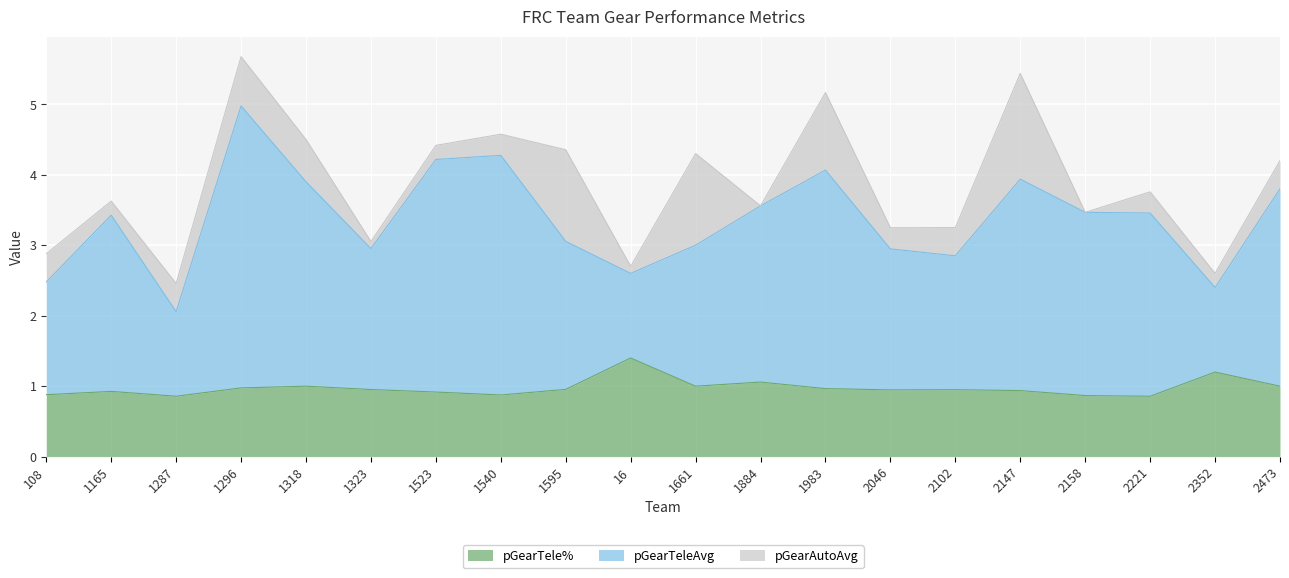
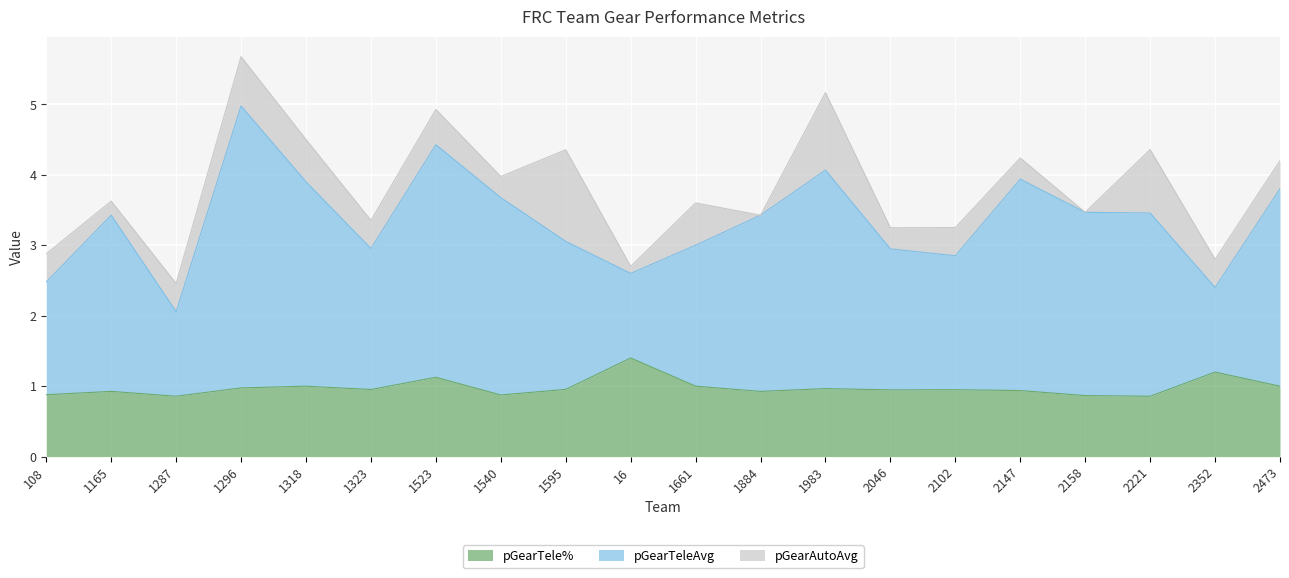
  {
    "pGearTele%": {
      "108": 0.9,
      "1165": 0.9,
      "1287": 0.9,
      "1296": 1.0,
      "1318": 1.0,
      "1323": 1.0,
-     "1523": 0.9,
+     "1523": 1.1,
      "1540": 0.9,
      "1595": 1.0,
      "16": 1.4,
      "1661": 1.0,
-     "1884": 1.1,
+     "1884": 0.9,
      "1983": 1.0,
      "2046": 0.9,
      "2102": 1.0,
      "2147": 0.9,
      "2158": 0.9,
      "2221": 0.9,
      "2352": 1.2,
      "2473": 1.0
    },
    "pGearTeleAvg": {
      "108": 1.6,
      "1165": 2.5,
      "1287": 1.2,
      "1296": 4.0,
      "1318": 2.9,
      "1323": 2.0,
      "1523": 3.3,
-     "1540": 3.4,
+     "1540": 2.8,
      "1595": 2.1,
      "16": 1.2,
      "1661": 2.0,
      "1983": 3.1,
      "2046": 2.0,
      "2102": 1.9,
      "2147": 3.0,
      "2221": 2.6,
      "2352": 1.2,
      "2473": 2.8
    },
    "pGearAutoAvg": {
      "108": 0.4,
      "1165": 0.2,
      "1287": 0.4,
      "1296": 0.7,
      "1318": 0.6,
-     "1323": 0.1,
-     "1523": 0.2,
+     "1323": 0.4,
+     "1523": 0.5,
      "1540": 0.3,
      "1595": 1.3,
      "16": 0.1,
-     "1661": 1.3,
+     "1661": 0.6,
      "1983": 1.1,
      "2046": 0.3,
      "2102": 0.4,
-     "2147": 1.5,
-     "2221": 0.3,
-     "2352": 0.2,
+     "2147": 0.3,
+     "2221": 0.9,
+     "2352": 0.4,
      "2473": 0.4
    }
  }
